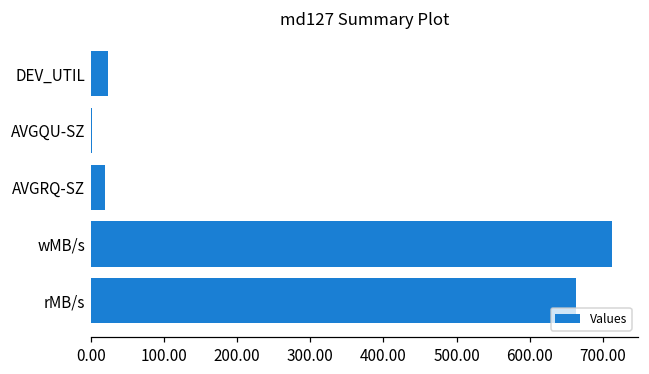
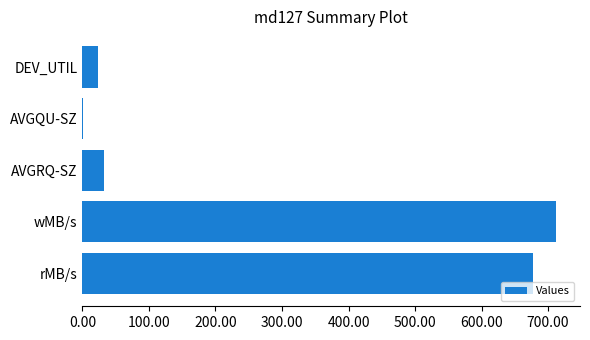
  {
    "DEV_UTIL": 20,
-   "AVGRQ-SZ": 20,
+   "AVGRQ-SZ": 30,
    "wMB/s": 710,
-   "rMB/s": 660
+   "rMB/s": 680
  }
